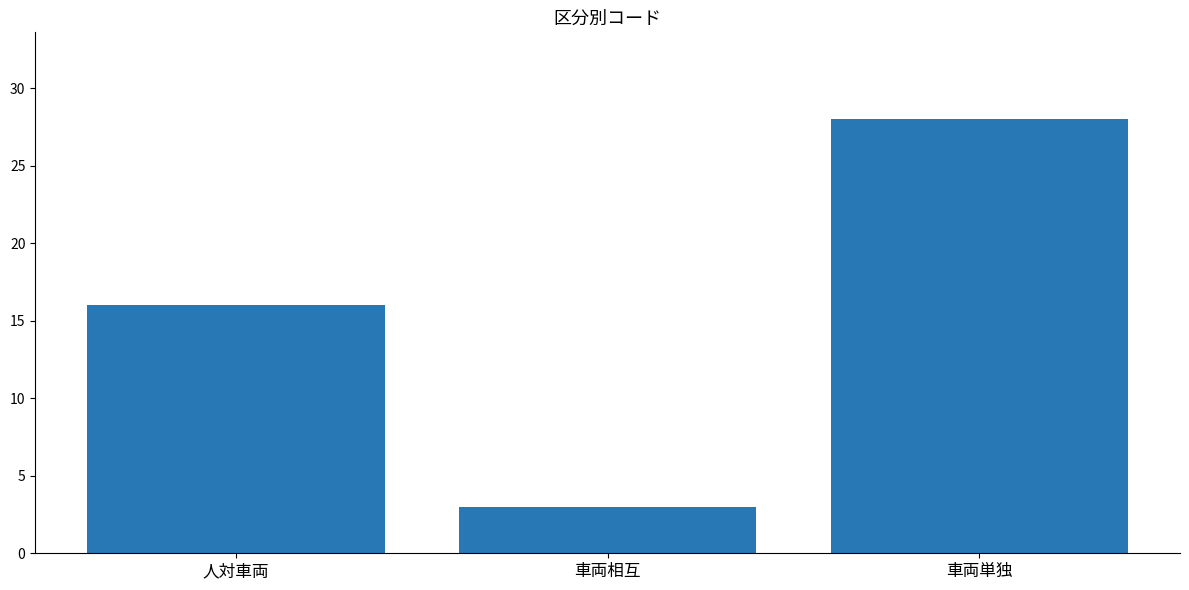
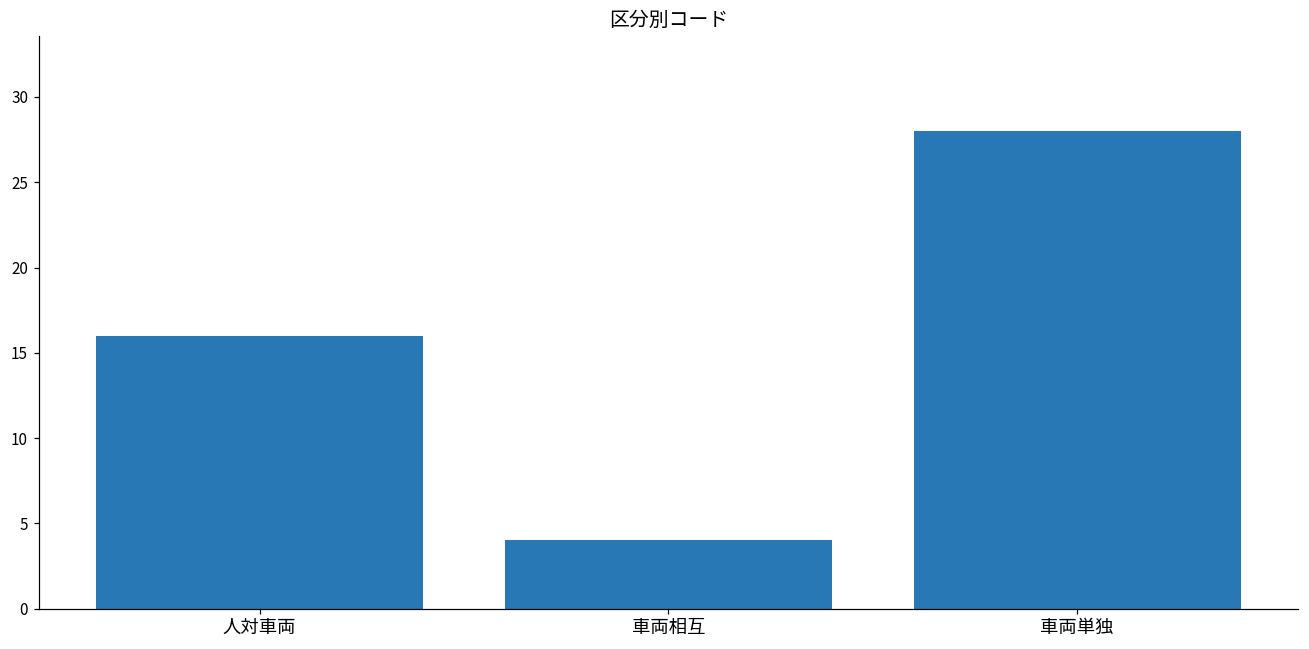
  {
    "人対車両": 16,
-   "車両相互": 3,
+   "車両相互": 4,
    "車両単独": 28
  }
